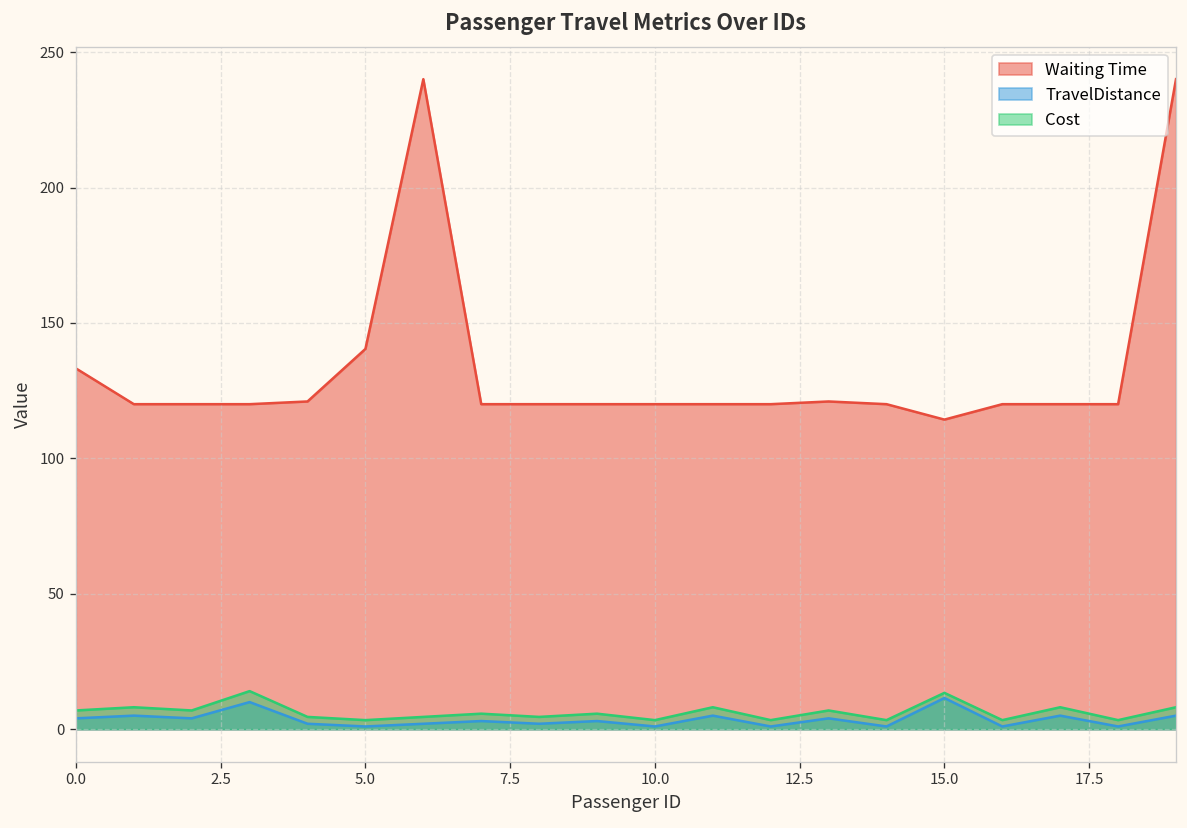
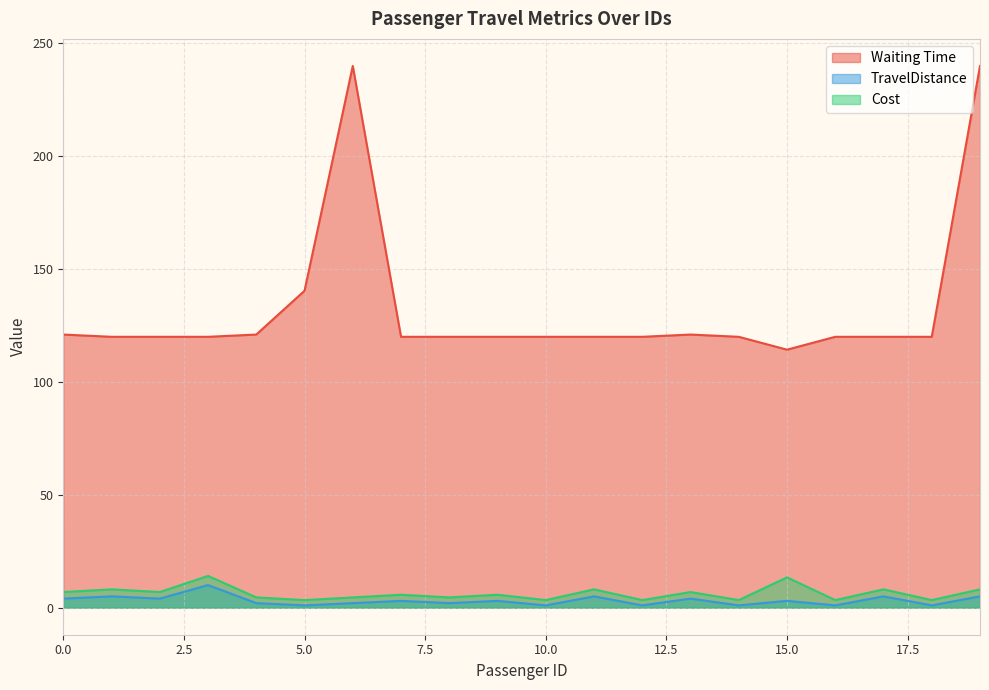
  {
    "Waiting Time": {
-     "0.0": 133,
+     "0.0": 121,
      "5.0": 140,
      "10.0": 120,
      "15.0": 114
    },
    "TravelDistance": {
      "0.0": 4,
      "5.0": 1,
      "10.0": 1,
-     "15.0": 12
+     "15.0": 3
    },
    "Cost": {
      "0.0": 7,
      "5.0": 3,
      "10.0": 3,
      "15.0": 13
    }
  }
